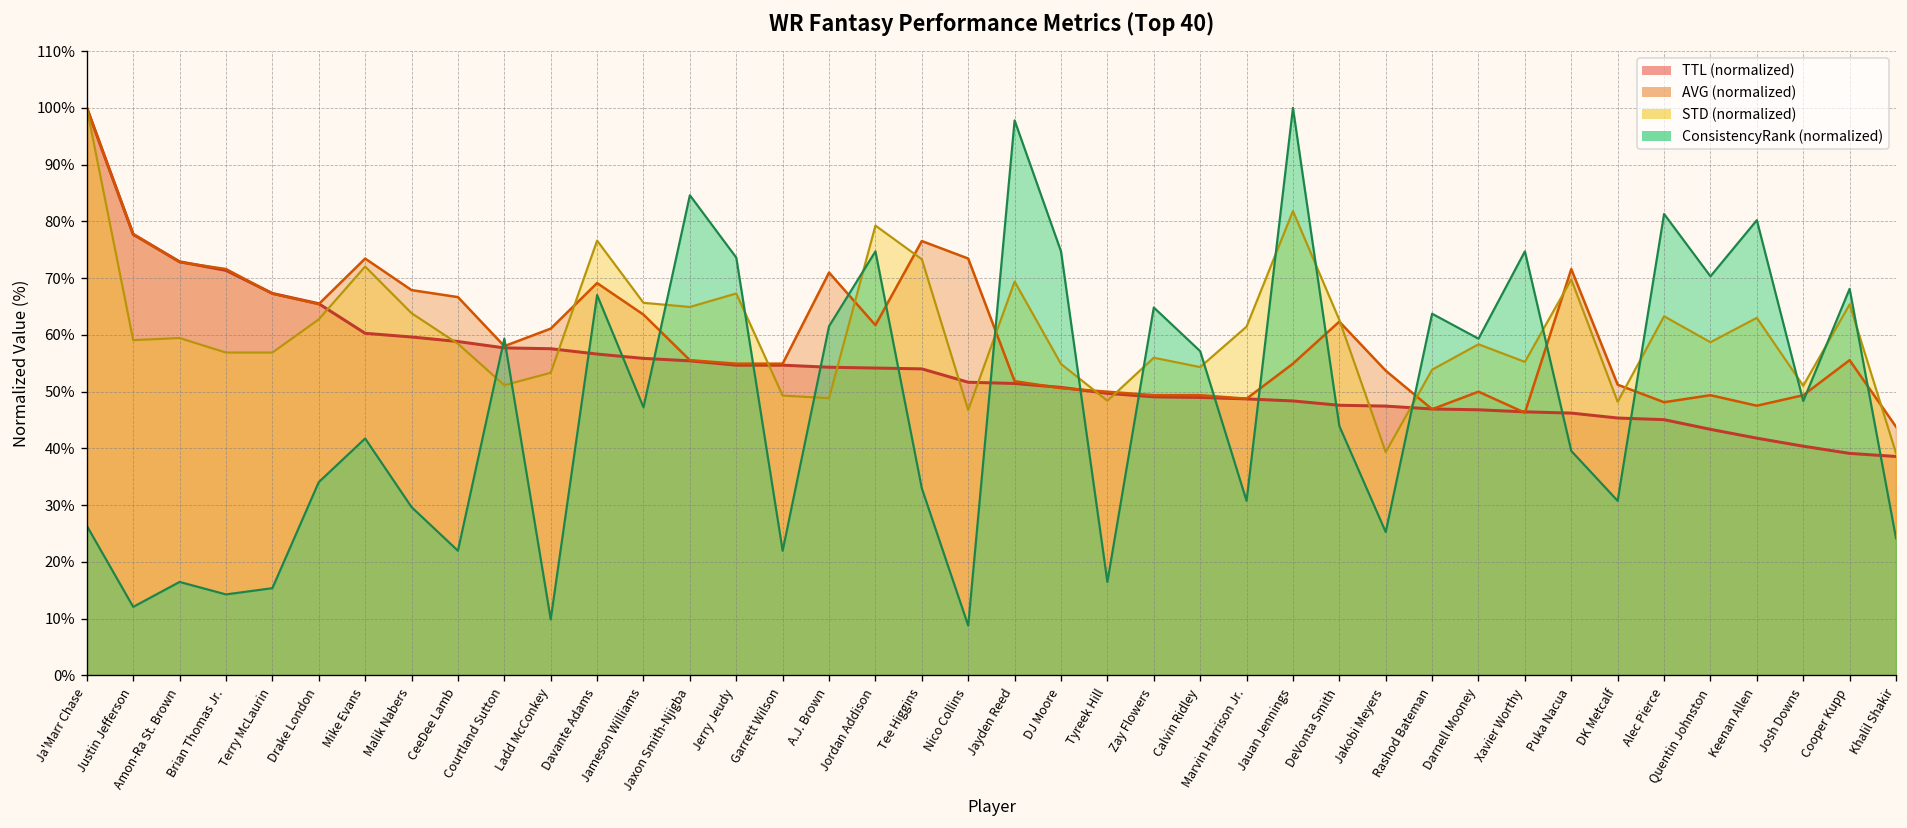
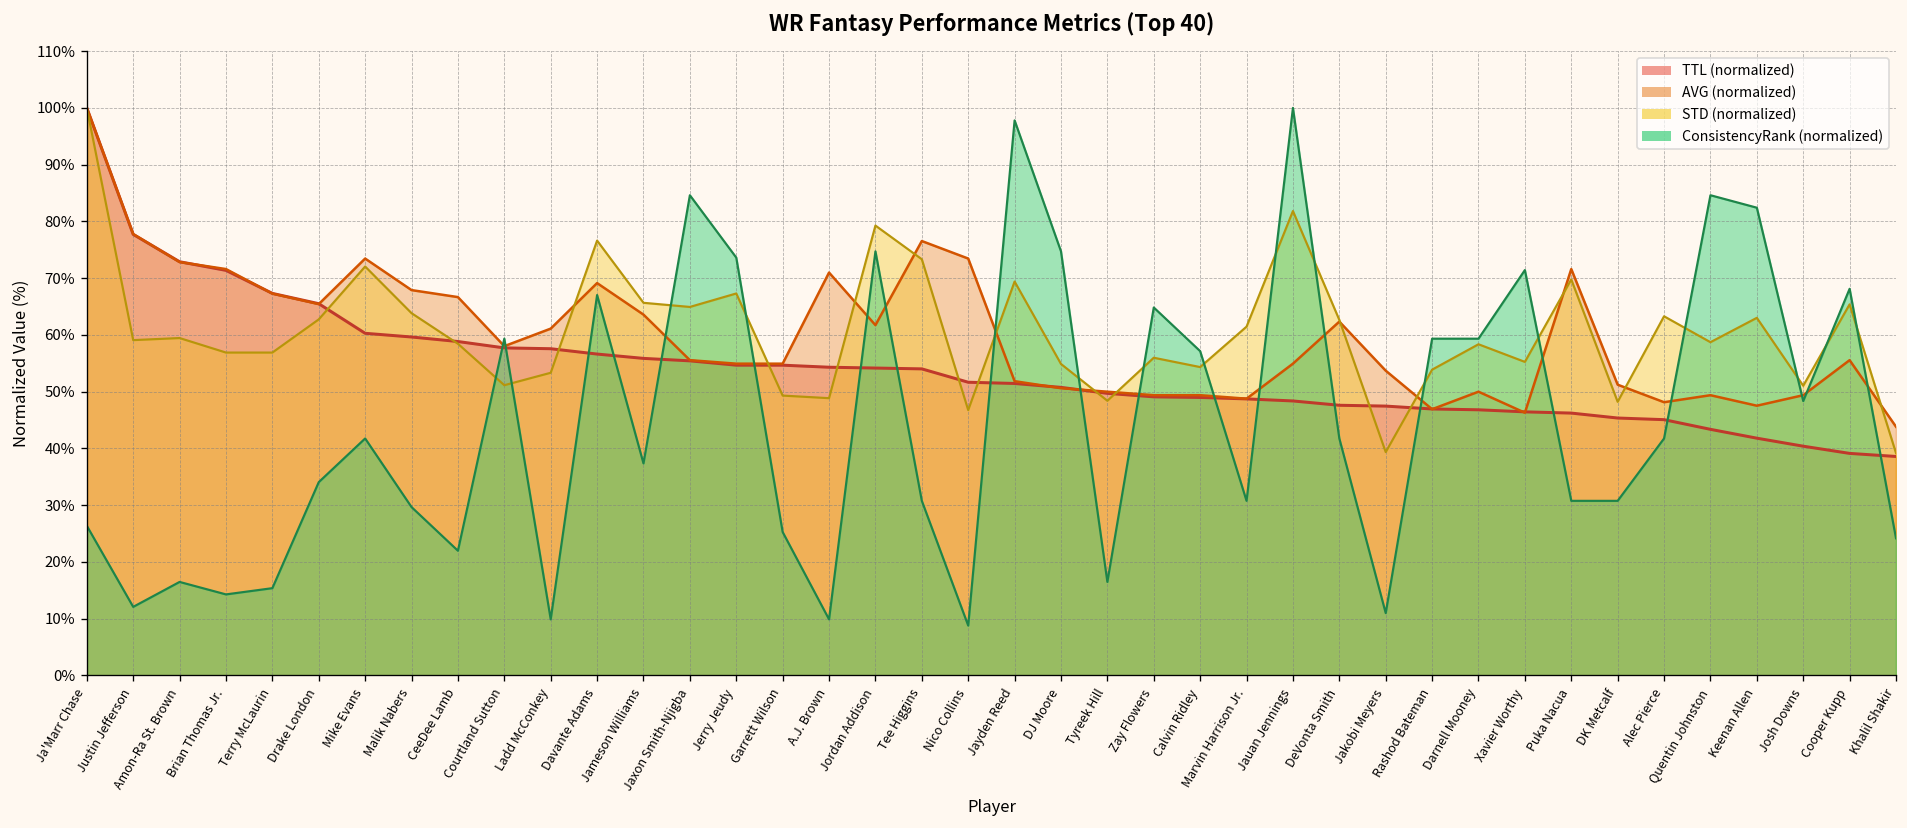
  {
    "ConsistencyRank (normalized)": {
      "Ja'Marr Chase": "26%",
      "Justin Jefferson": "12%",
      "Amon-Ra St. Brown": "16%",
      "Brian Thomas Jr.": "14%",
      "Terry McLaurin": "15%",
      "Drake London": "34%",
      "Mike Evans": "42%",
      "Malik Nabers": "30%",
      "CeeDee Lamb": "22%",
      "Courtland Sutton": "59%",
      "Ladd McConkey": "10%",
      "Davante Adams": "67%",
-     "Jameson Williams": "47%",
+     "Jameson Williams": "37%",
      "Jaxon Smith-Njigba": "85%",
      "Jerry Jeudy": "74%",
-     "Garrett Wilson": "22%",
-     "A.J. Brown": "62%",
+     "Garrett Wilson": "25%",
+     "A.J. Brown": "10%",
      "Jordan Addison": "75%",
-     "Tee Higgins": "33%",
+     "Tee Higgins": "31%",
      "Nico Collins": "9%",
      "Jayden Reed": "98%",
      "DJ Moore": "75%",
      "Tyreek Hill": "16%",
      "Zay Flowers": "65%",
      "Calvin Ridley": "57%",
      "Marvin Harrison Jr.": "31%",
      "Jauan Jennings": "100%",
-     "DeVonta Smith": "44%",
-     "Jakobi Meyers": "25%",
-     "Rashod Bateman": "64%",
+     "DeVonta Smith": "42%",
+     "Jakobi Meyers": "11%",
+     "Rashod Bateman": "59%",
      "Darnell Mooney": "59%",
-     "Xavier Worthy": "75%",
-     "Puka Nacua": "40%",
+     "Xavier Worthy": "71%",
+     "Puka Nacua": "31%",
      "DK Metcalf": "31%",
-     "Alec Pierce": "81%",
-     "Quentin Johnston": "70%",
-     "Keenan Allen": "80%",
+     "Alec Pierce": "42%",
+     "Quentin Johnston": "85%",
+     "Keenan Allen": "82%",
      "Josh Downs": "48%",
      "Cooper Kupp": "68%",
      "Khalil Shakir": "24%"
    }
  }
